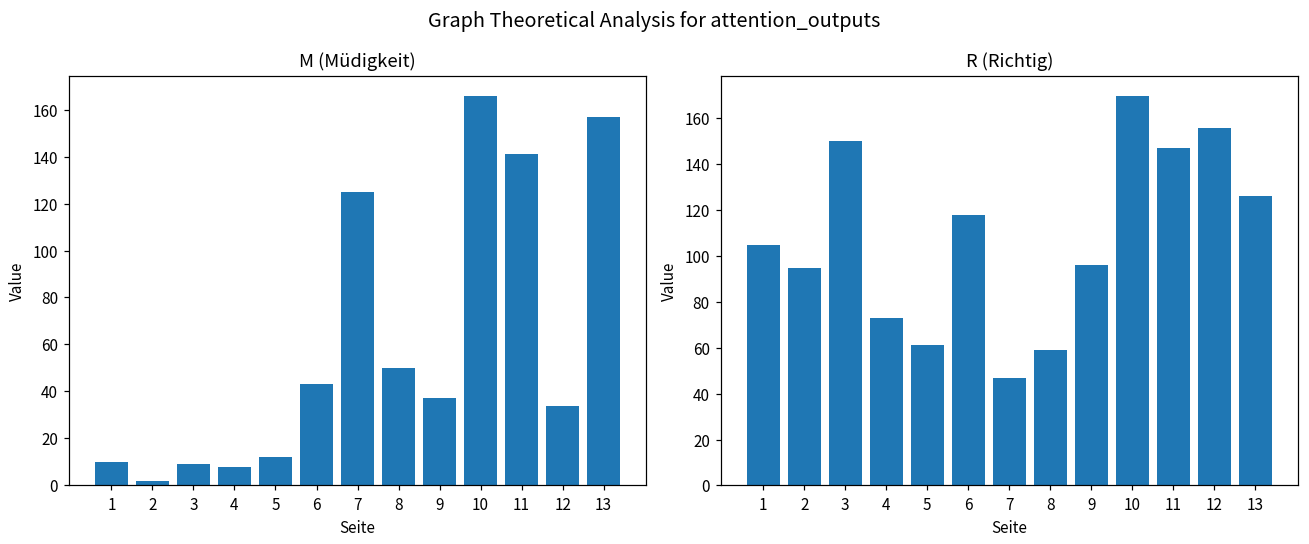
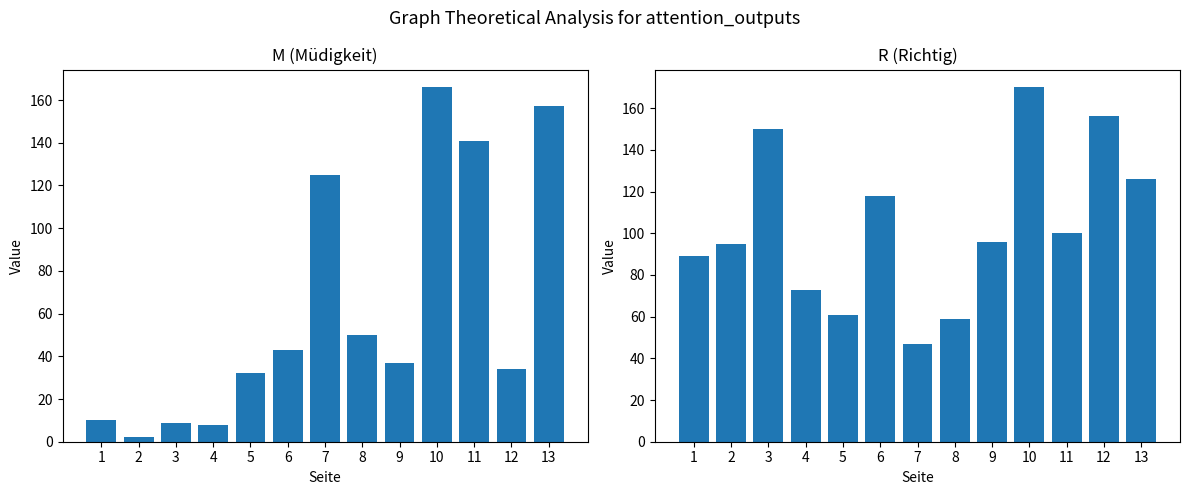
  {
    "M (Müdigkeit)": {
      "1": 10,
      "2": 2,
      "3": 9,
      "4": 8,
-     "5": 12,
+     "5": 32,
      "6": 43,
      "7": 125,
      "8": 50,
      "9": 37,
      "10": 166,
      "11": 141,
      "12": 34,
      "13": 157
    },
    "R (Richtig)": {
-     "1": 105,
+     "1": 89,
      "2": 95,
      "3": 150,
      "4": 73,
      "5": 61,
      "6": 118,
      "7": 47,
      "8": 59,
      "9": 96,
      "10": 170,
-     "11": 147,
+     "11": 100,
      "12": 156,
      "13": 126
    }
  }
